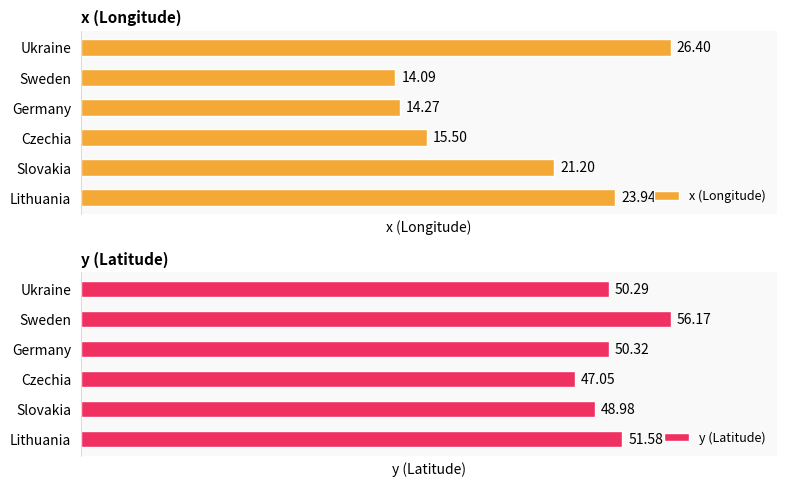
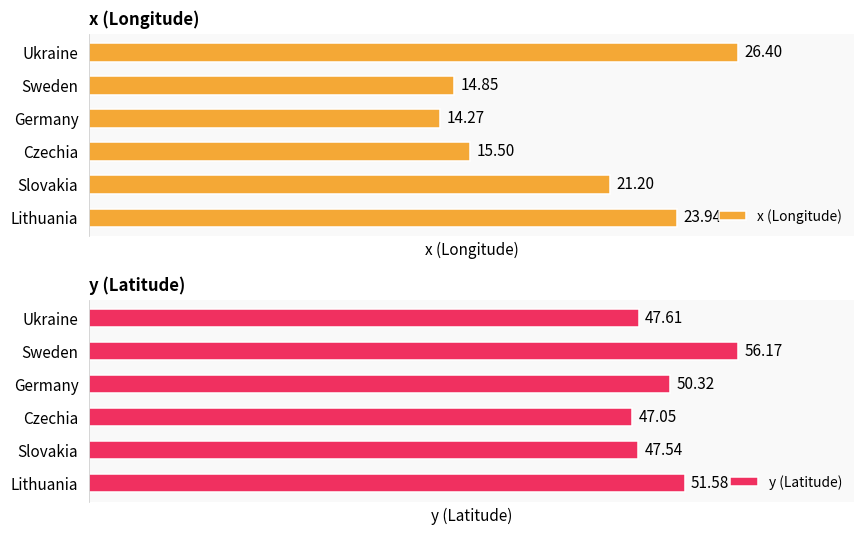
  {
    "x (Longitude)": {
      "Ukraine": 26.40,
-     "Sweden": 14.09,
+     "Sweden": 14.85,
      "Germany": 14.27,
      "Czechia": 15.50,
      "Slovakia": 21.20,
      "Lithuania": 23.94
    },
    "y (Latitude)": {
-     "Ukraine": 50.29,
+     "Ukraine": 47.61,
      "Sweden": 56.17,
      "Germany": 50.32,
      "Czechia": 47.05,
-     "Slovakia": 48.98,
+     "Slovakia": 47.54,
      "Lithuania": 51.58
    }
  }
